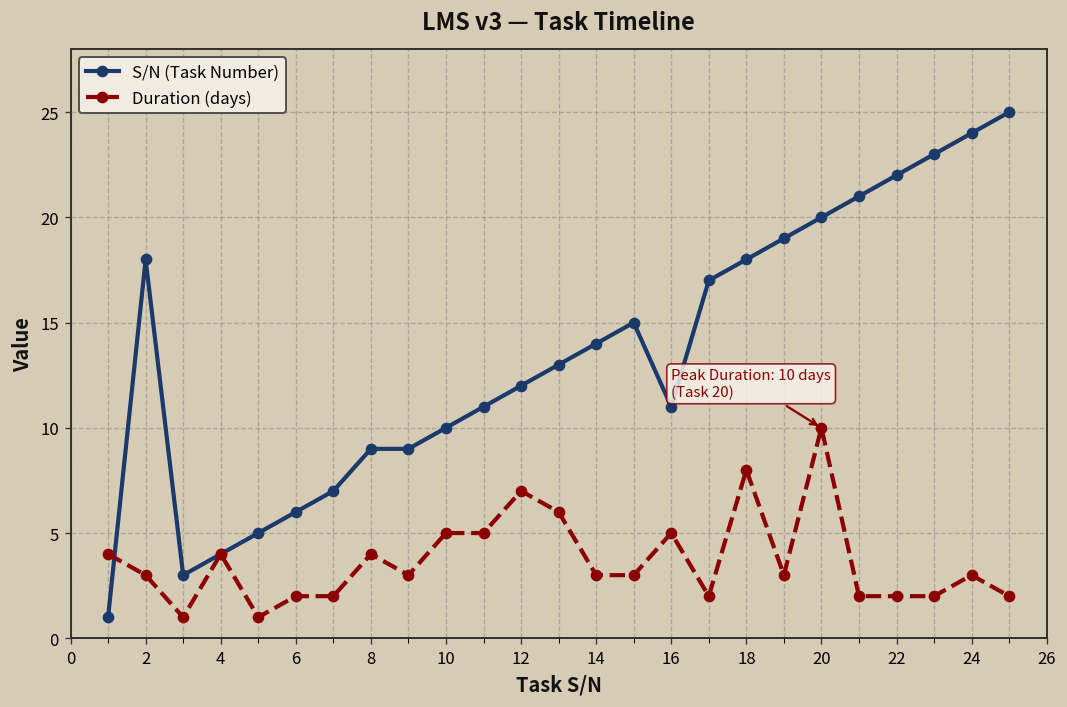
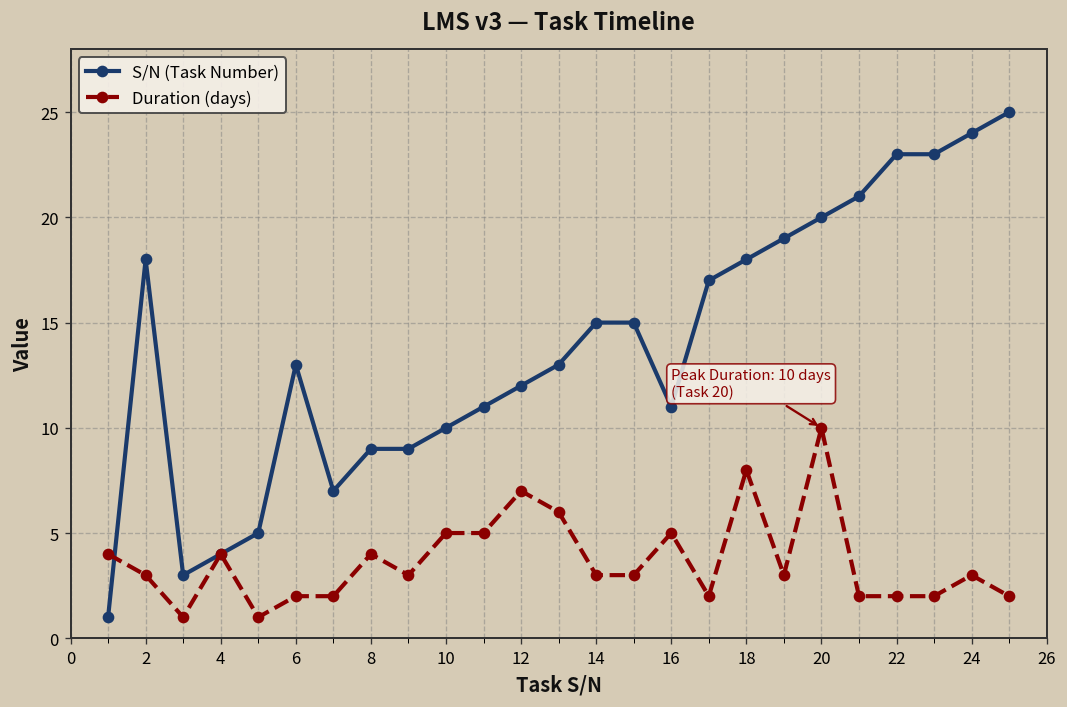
  {
    "S/N (Task Number)": {
      "2": 18,
-     "6": 6,
+     "6": 13,
      "8": 9,
      "10": 10,
      "12": 12,
-     "14": 14,
+     "14": 15,
      "18": 18,
      "20": 20,
-     "22": 22,
+     "22": 23,
      "24": 24
    },
    "Duration (days)": {
      "2": 3,
      "6": 2,
      "8": 4,
      "10": 5,
      "12": 7,
      "14": 3,
      "16": 5,
      "18": 8,
      "20": 10,
      "22": 2,
      "24": 3
    }
  }
